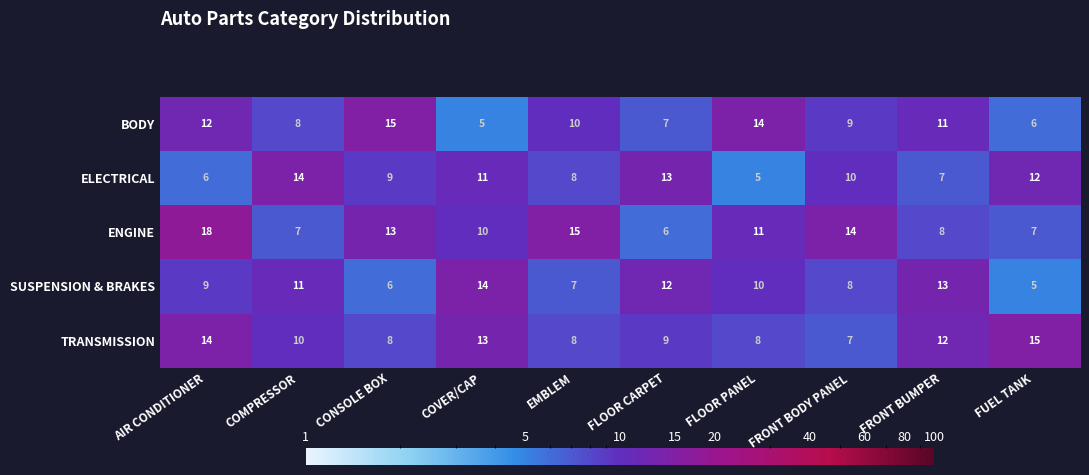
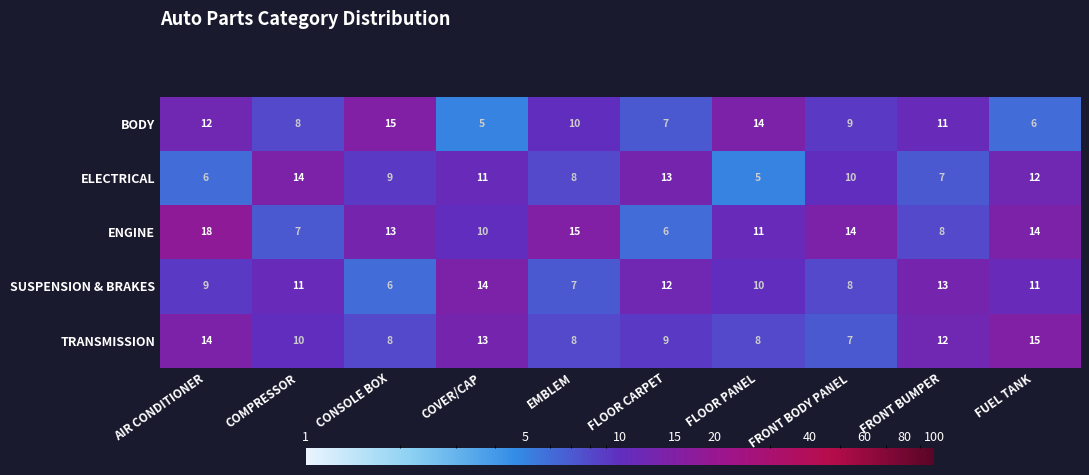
  {
    "BODY": {
      "AIR CONDITIONER": 12,
      "COMPRESSOR": 8,
      "CONSOLE BOX": 15,
      "COVER/CAP": 5,
      "EMBLEM": 10,
      "FLOOR CARPET": 7,
      "FLOOR PANEL": 14,
      "FRONT BODY PANEL": 9,
      "FRONT BUMPER": 11,
      "FUEL TANK": 6
    },
    "ELECTRICAL": {
      "AIR CONDITIONER": 6,
      "COMPRESSOR": 14,
      "CONSOLE BOX": 9,
      "COVER/CAP": 11,
      "EMBLEM": 8,
      "FLOOR CARPET": 13,
      "FLOOR PANEL": 5,
      "FRONT BODY PANEL": 10,
      "FRONT BUMPER": 7,
      "FUEL TANK": 12
    },
    "ENGINE": {
      "AIR CONDITIONER": 18,
      "COMPRESSOR": 7,
      "CONSOLE BOX": 13,
      "COVER/CAP": 10,
      "EMBLEM": 15,
      "FLOOR CARPET": 6,
      "FLOOR PANEL": 11,
      "FRONT BODY PANEL": 14,
      "FRONT BUMPER": 8,
-     "FUEL TANK": 7
+     "FUEL TANK": 14
    },
    "SUSPENSION & BRAKES": {
      "AIR CONDITIONER": 9,
      "COMPRESSOR": 11,
      "CONSOLE BOX": 6,
      "COVER/CAP": 14,
      "EMBLEM": 7,
      "FLOOR CARPET": 12,
      "FLOOR PANEL": 10,
      "FRONT BODY PANEL": 8,
      "FRONT BUMPER": 13,
-     "FUEL TANK": 5
+     "FUEL TANK": 11
    },
    "TRANSMISSION": {
      "AIR CONDITIONER": 14,
      "COMPRESSOR": 10,
      "CONSOLE BOX": 8,
      "COVER/CAP": 13,
      "EMBLEM": 8,
      "FLOOR CARPET": 9,
      "FLOOR PANEL": 8,
      "FRONT BODY PANEL": 7,
      "FRONT BUMPER": 12,
      "FUEL TANK": 15
    }
  }
